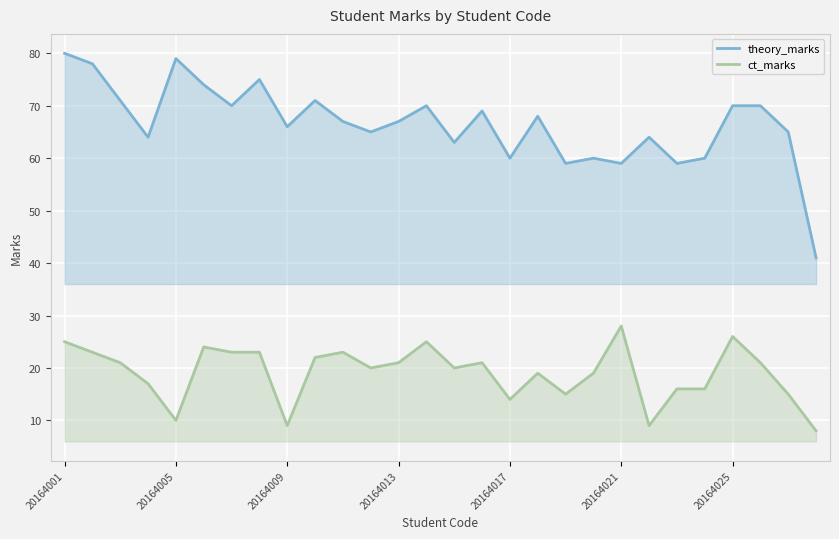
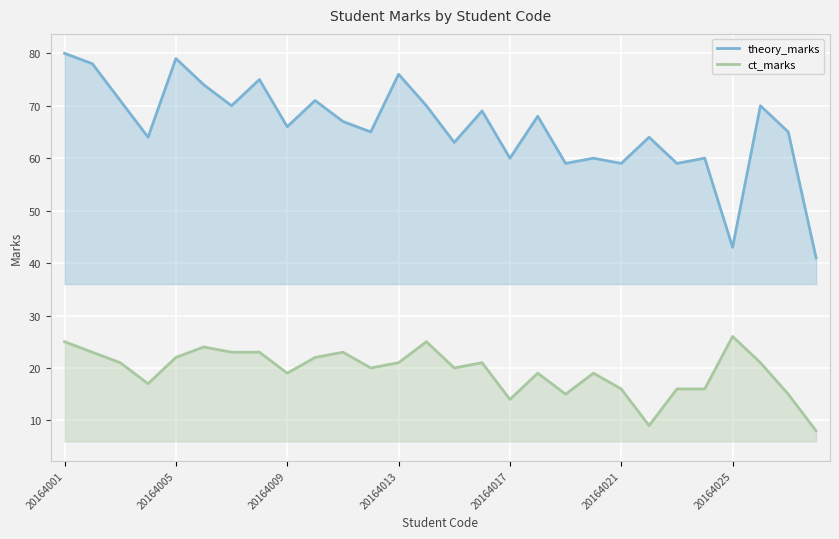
  {
    "theory_marks": {
      "20164001": 80,
      "20164005": 79,
      "20164009": 66,
-     "20164013": 67,
+     "20164013": 76,
      "20164017": 60,
      "20164021": 59,
-     "20164025": 70
+     "20164025": 43
    },
    "ct_marks": {
      "20164001": 25,
-     "20164005": 10,
-     "20164009": 9,
+     "20164005": 22,
+     "20164009": 19,
      "20164013": 21,
      "20164017": 14,
-     "20164021": 28,
+     "20164021": 16,
      "20164025": 26
    }
  }
